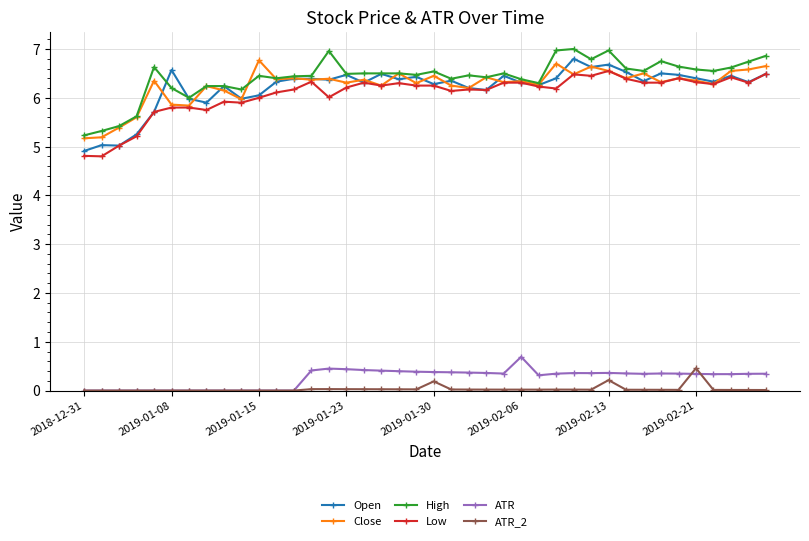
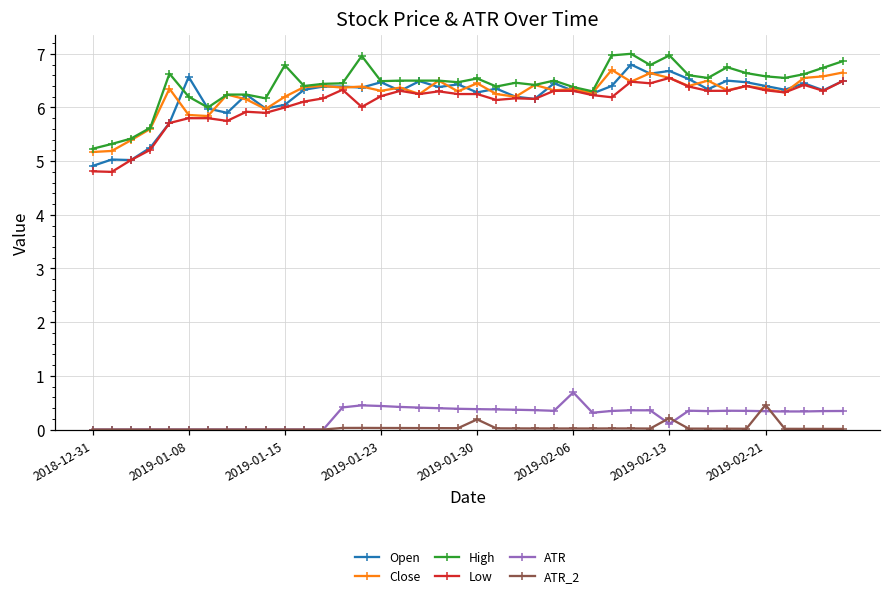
  {
    "Open": {
      "2018-12-31": 4.9,
      "2019-01-08": 6.6,
      "2019-02-13": 6.7
    },
    "Close": {
      "2018-12-31": 5.2,
      "2019-01-08": 5.9,
-     "2019-01-15": 6.8,
+     "2019-01-15": 6.2,
      "2019-01-23": 6.3,
      "2019-01-30": 6.4
    },
    "High": {
      "2018-12-31": 5.2,
      "2019-01-08": 6.2,
-     "2019-01-15": 6.4,
+     "2019-01-15": 6.8,
      "2019-01-30": 6.5,
      "2019-02-13": 7.0,
      "2019-02-21": 6.6
    },
    "Low": {
      "2018-12-31": 4.8,
      "2019-01-08": 5.8,
      "2019-01-23": 6.2
    },
    "ATR": {
      "2019-01-23": 0.4,
      "2019-01-30": 0.4,
      "2019-02-06": 0.7,
-     "2019-02-13": 0.4,
+     "2019-02-13": 0.1,
      "2019-02-21": 0.3
    },
    "ATR_2": {
      "2019-01-23": 0.0,
      "2019-01-30": 0.2,
      "2019-02-06": 0.0,
      "2019-02-13": 0.2,
      "2019-02-21": 0.5
    }
  }
